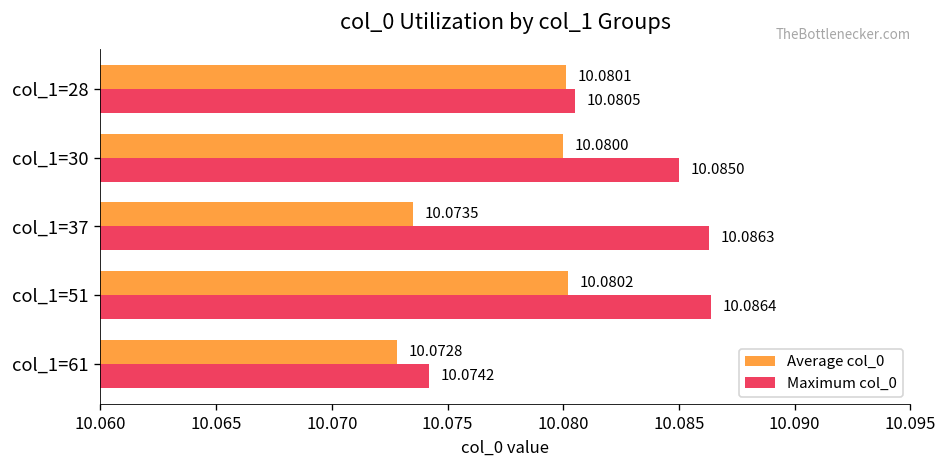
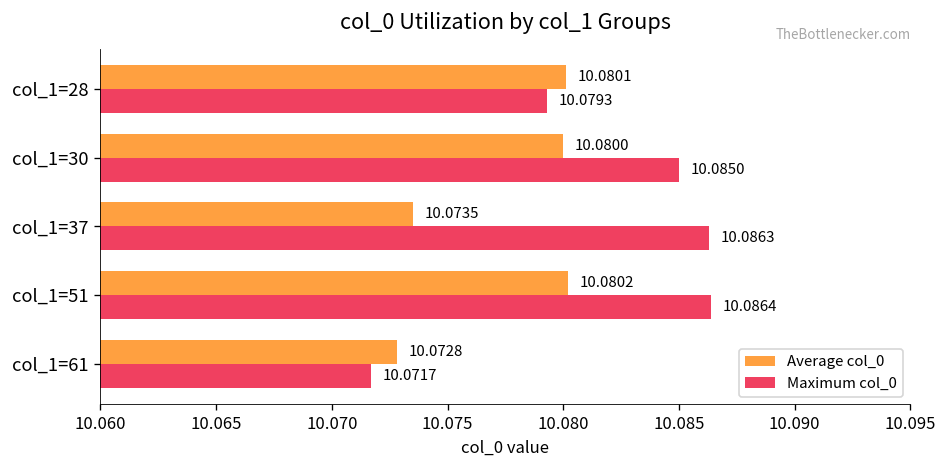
  {
    "Average col_0": {
      "col_1=28": 10.0801,
      "col_1=30": 10.0800,
      "col_1=37": 10.0735,
      "col_1=51": 10.0802,
      "col_1=61": 10.0728
    },
    "Maximum col_0": {
-     "col_1=28": 10.0805,
+     "col_1=28": 10.0793,
      "col_1=30": 10.0850,
      "col_1=37": 10.0863,
      "col_1=51": 10.0864,
-     "col_1=61": 10.0742
+     "col_1=61": 10.0717
    }
  }
